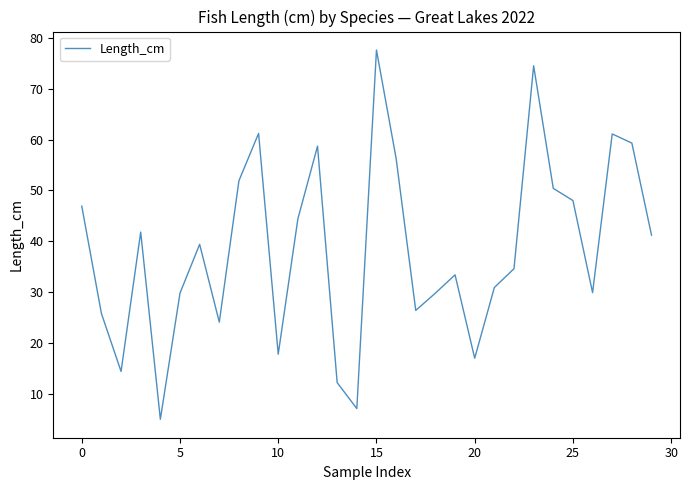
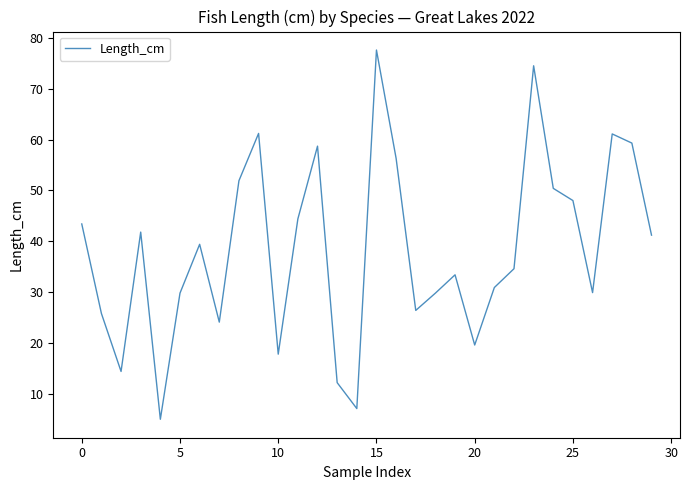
  {
-   "0": 47,
+   "0": 43,
    "5": 30,
    "10": 18,
    "15": 78,
-   "20": 17,
+   "20": 20,
    "25": 48
  }
